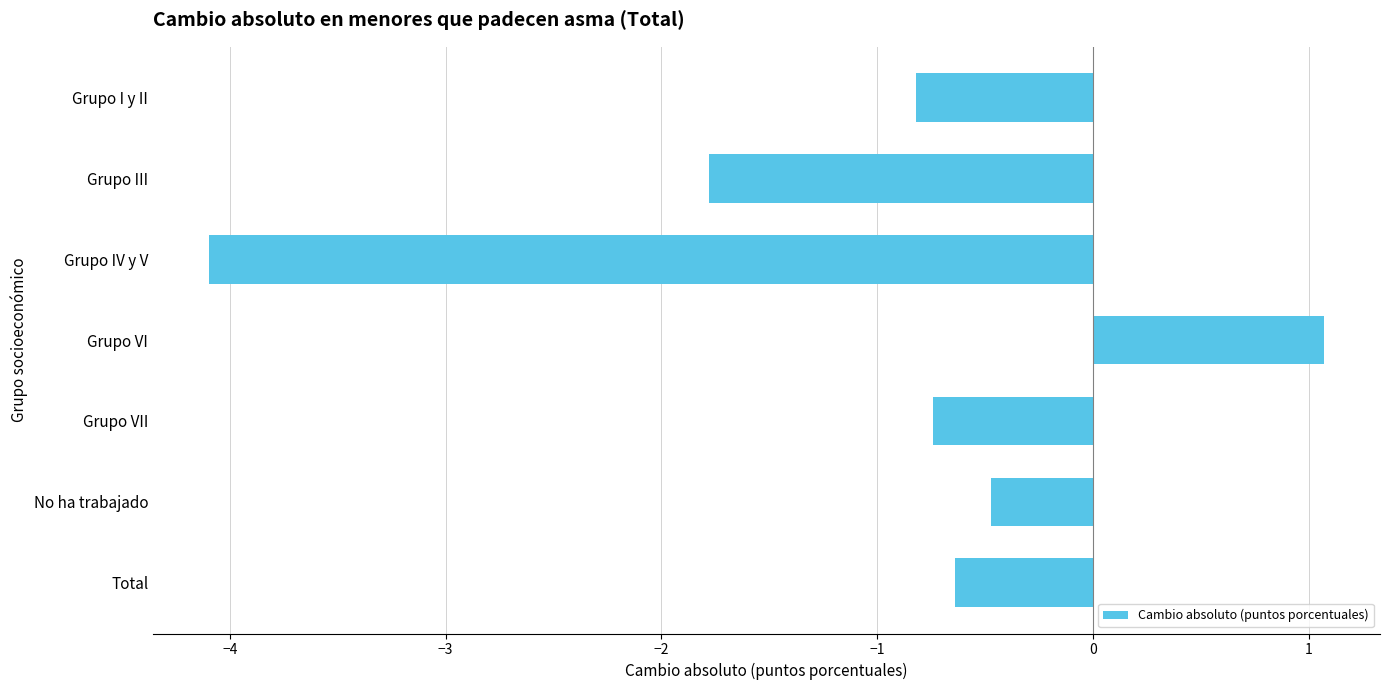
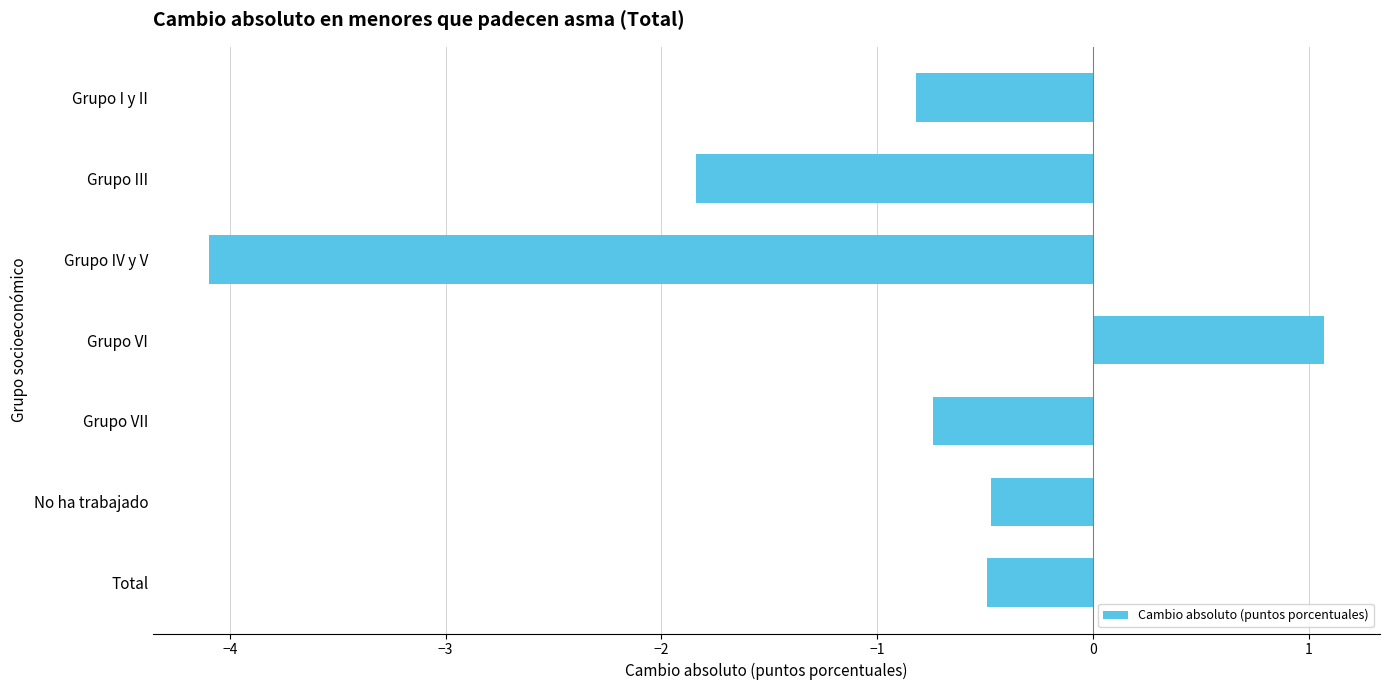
  {
    "Grupo I y II": -0.82,
-   "Grupo III": -1.78,
+   "Grupo III": -1.84,
    "Grupo IV y V": -4.10,
    "Grupo VI": 1.07,
    "Grupo VII": -0.74,
    "No ha trabajado": -0.47,
-   "Total": -0.64
+   "Total": -0.49
  }
